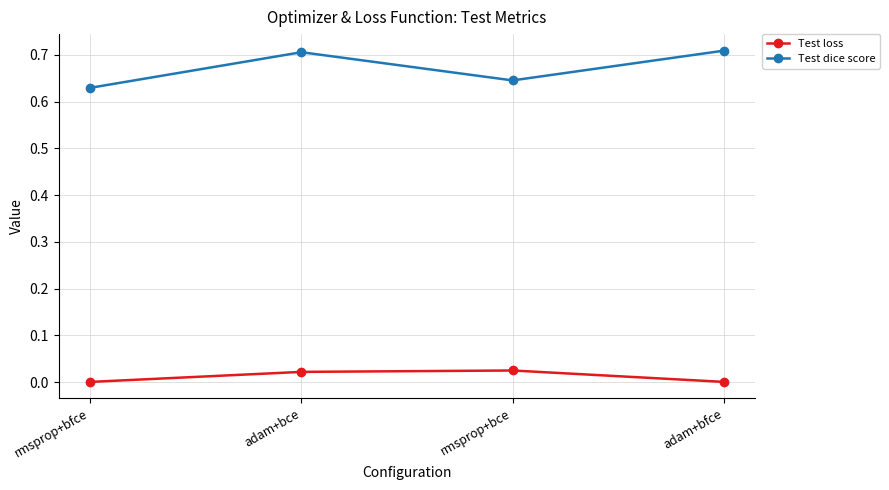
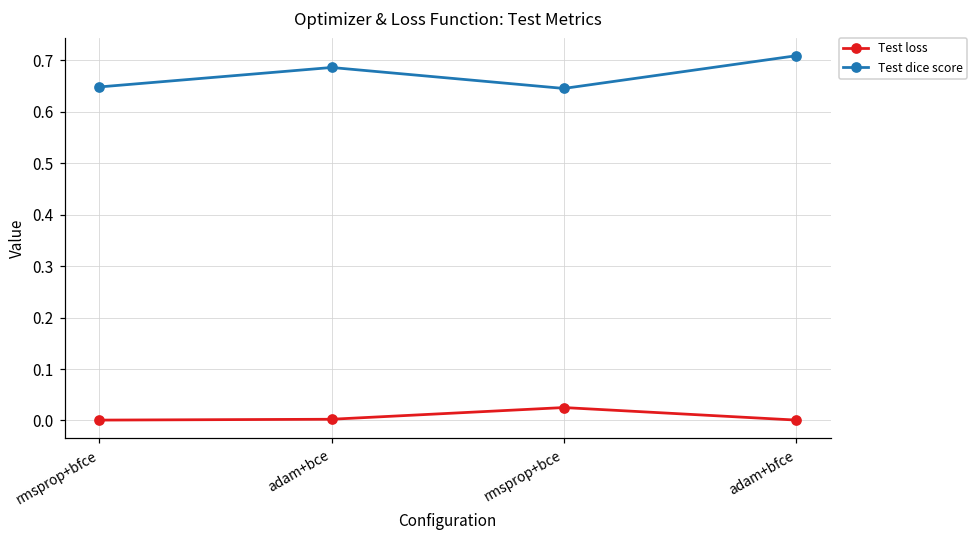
  {
    "Test loss": {
      "rmsprop+bfce": 0.00,
-     "adam+bce": 0.02,
+     "adam+bce": 0.00,
      "rmsprop+bce": 0.03,
      "adam+bfce": 0.00
    },
    "Test dice score": {
-     "rmsprop+bfce": 0.63,
-     "adam+bce": 0.71,
+     "rmsprop+bfce": 0.65,
+     "adam+bce": 0.69,
      "rmsprop+bce": 0.65,
      "adam+bfce": 0.71
    }
  }
